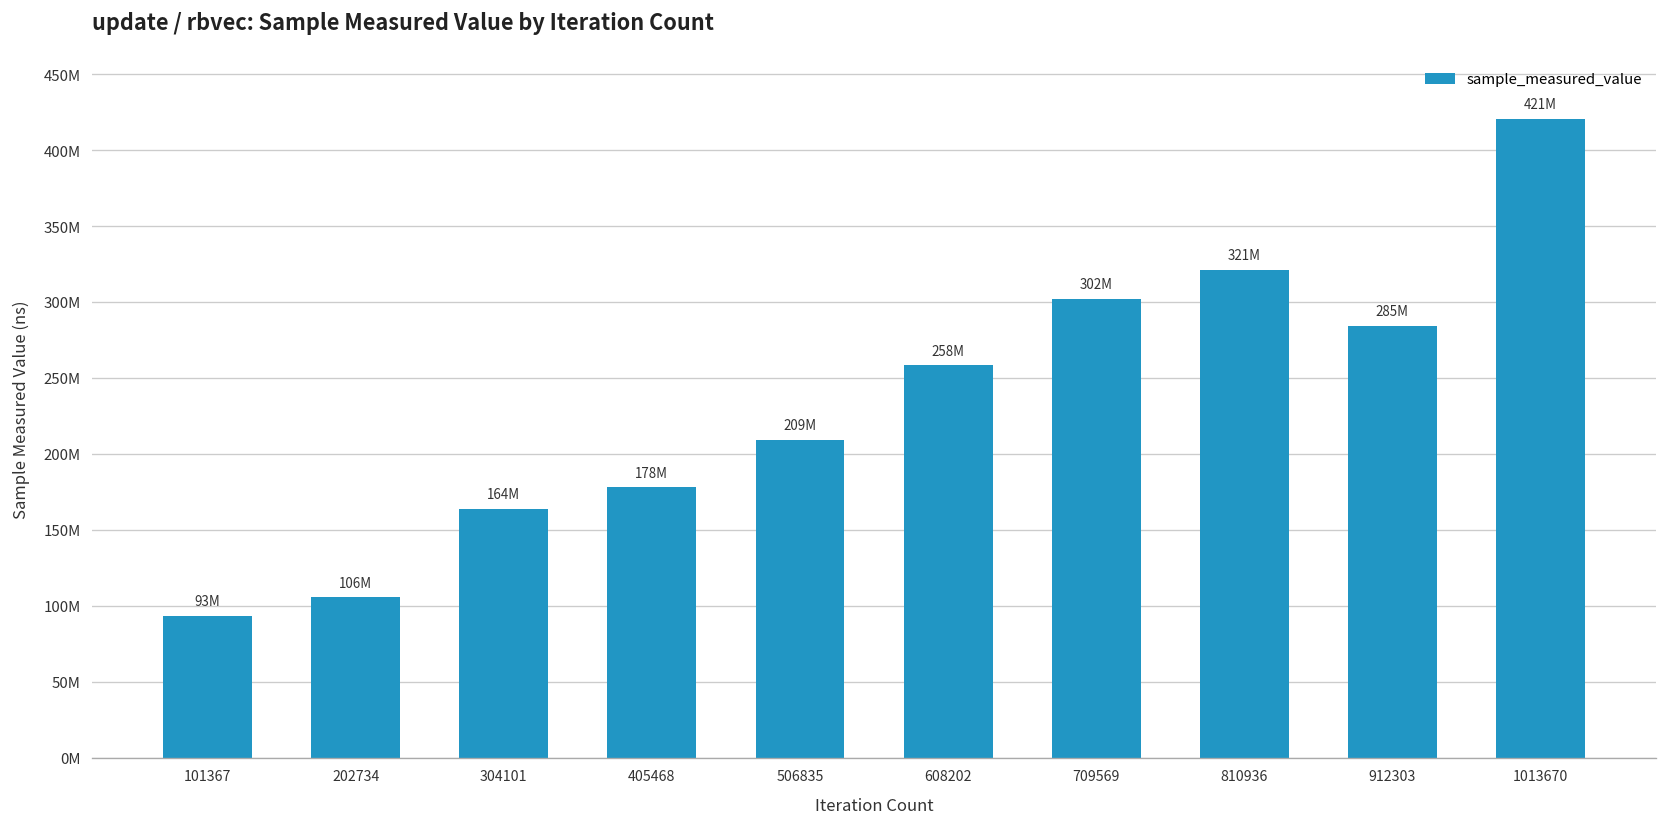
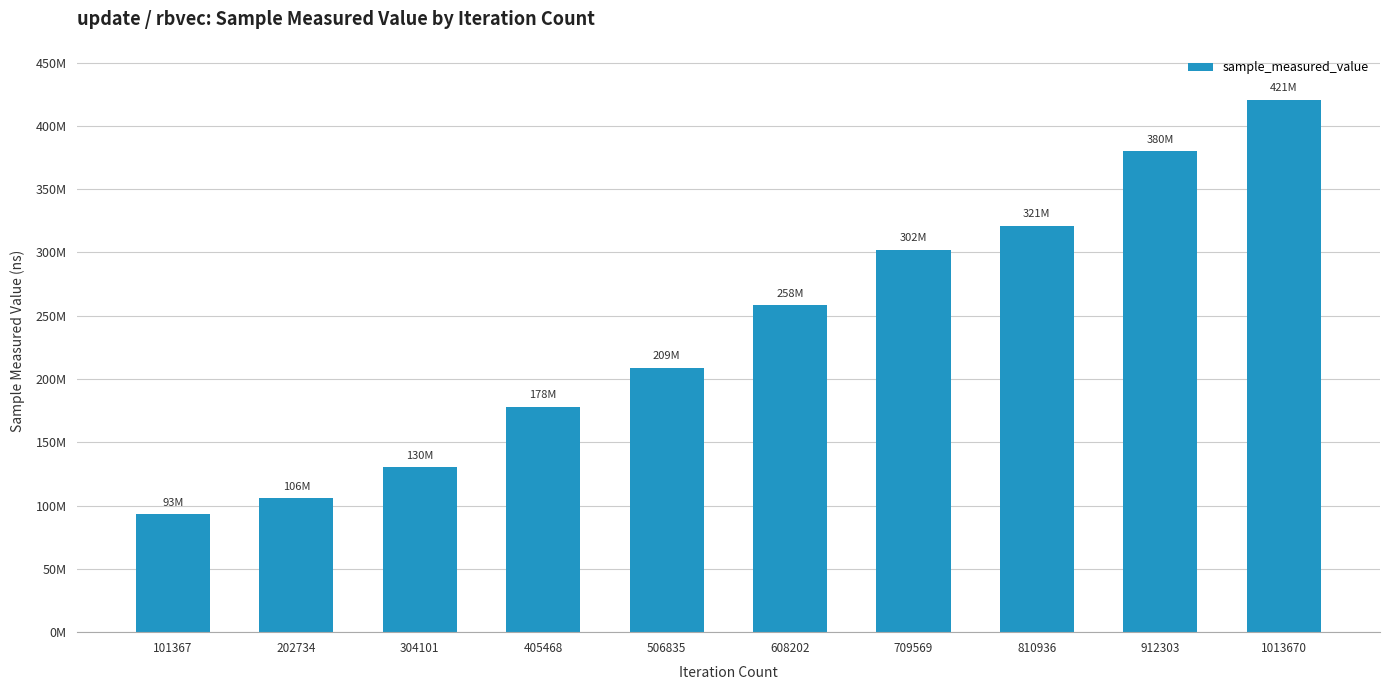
  {
    "101367": "93M",
    "202734": "106M",
-   "304101": "164M",
+   "304101": "130M",
    "405468": "178M",
    "506835": "209M",
    "608202": "258M",
    "709569": "302M",
    "810936": "321M",
-   "912303": "285M",
+   "912303": "380M",
    "1013670": "421M"
  }
